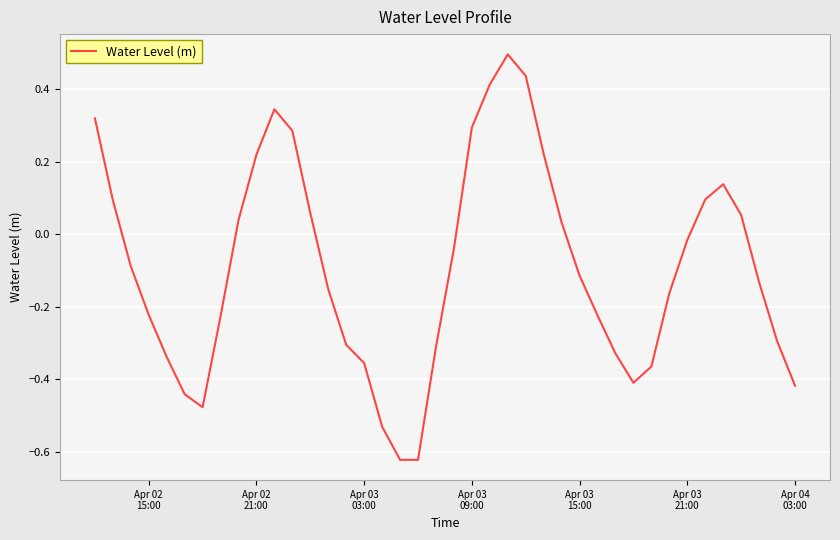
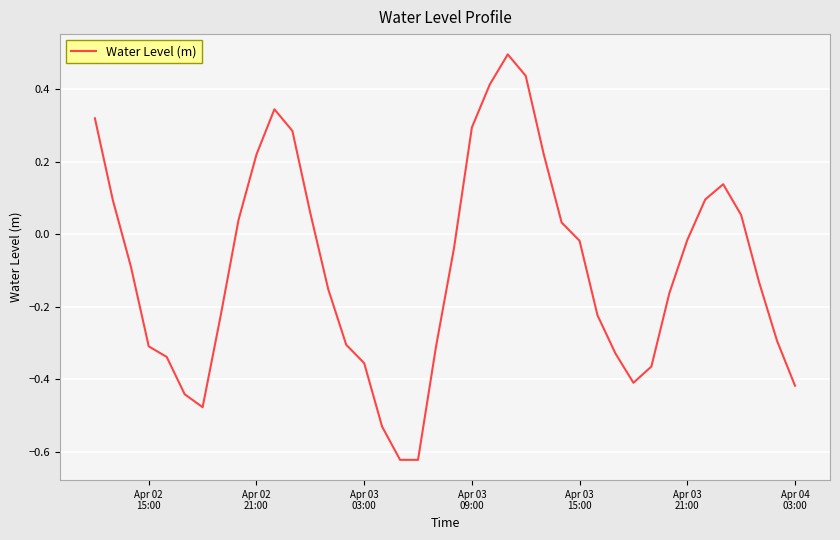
  {
-   "Apr 02 15:00": -0.22,
+   "Apr 02 15:00": -0.31,
    "Apr 02 21:00": 0.22,
    "Apr 03 03:00": -0.36,
    "Apr 03 09:00": 0.29,
-   "Apr 03 15:00": -0.11,
+   "Apr 03 15:00": -0.02,
    "Apr 03 21:00": -0.02,
    "Apr 04 03:00": -0.42
  }
